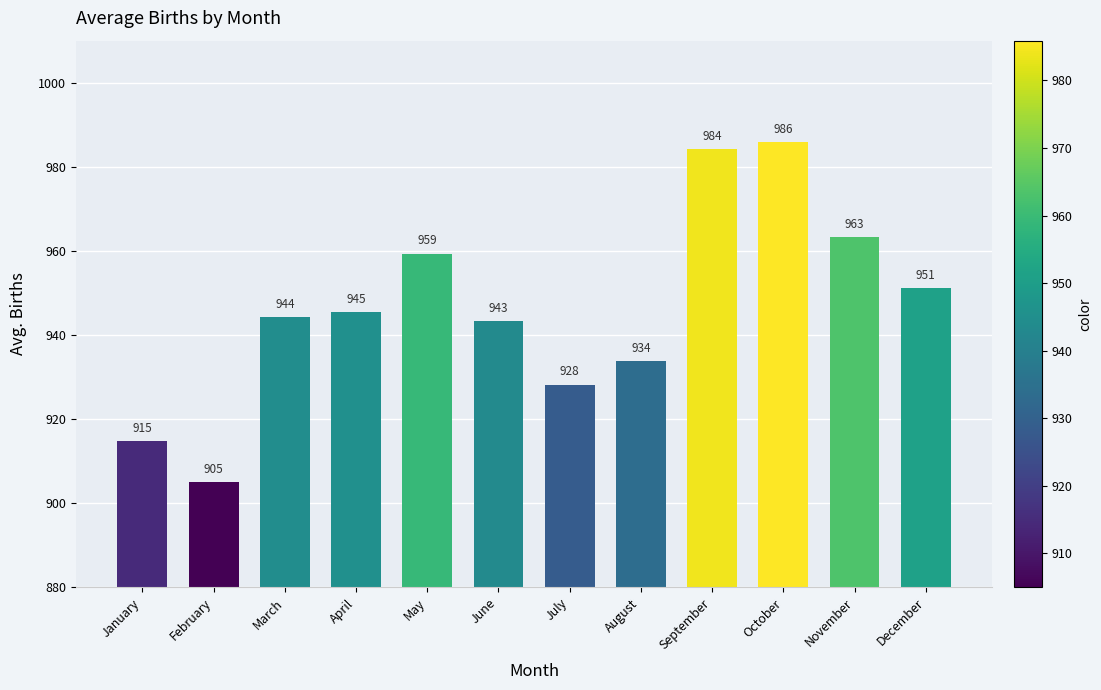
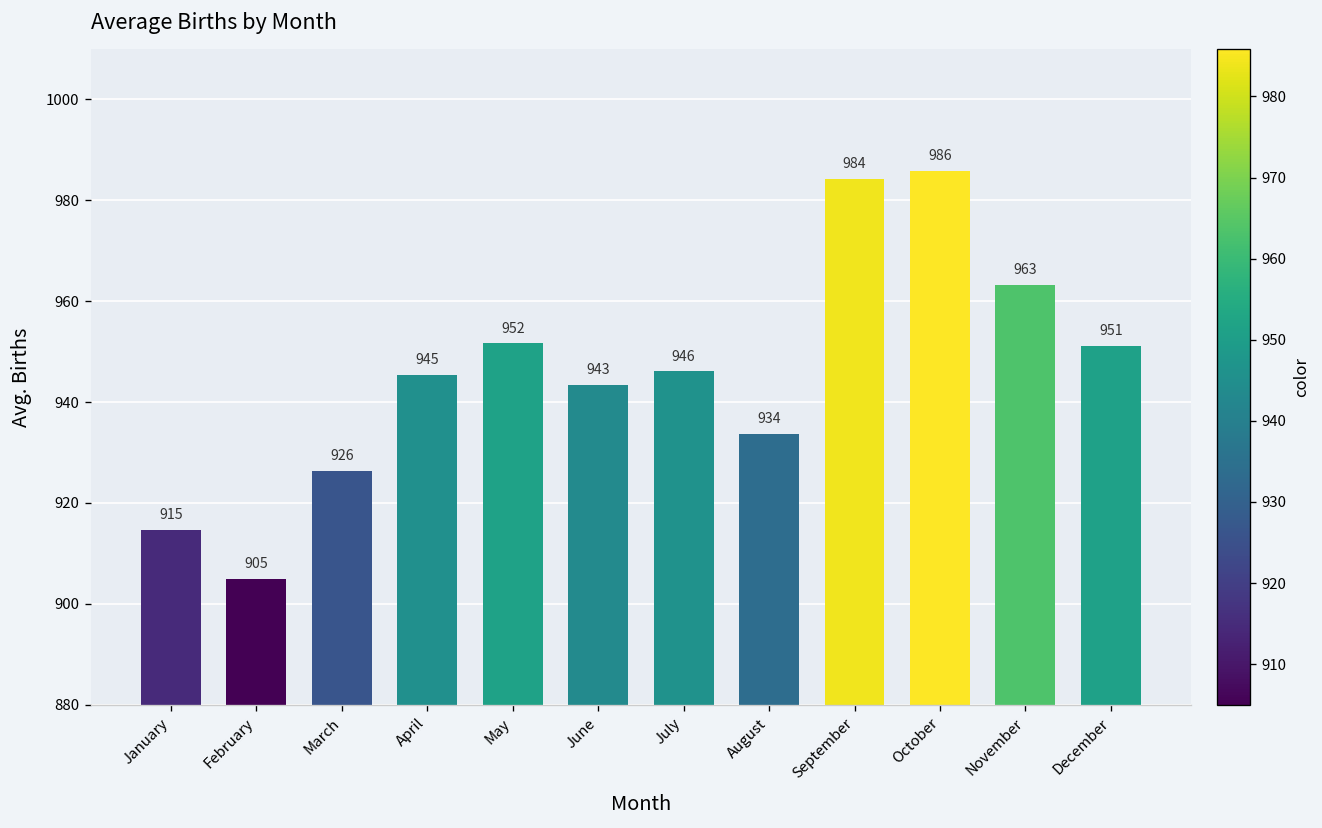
  {
    "January": 915,
    "February": 905,
-   "March": 944,
+   "March": 926,
    "April": 945,
-   "May": 959,
+   "May": 952,
    "June": 943,
-   "July": 928,
+   "July": 946,
    "August": 934,
    "September": 984,
    "October": 986,
    "November": 963,
    "December": 951
  }
